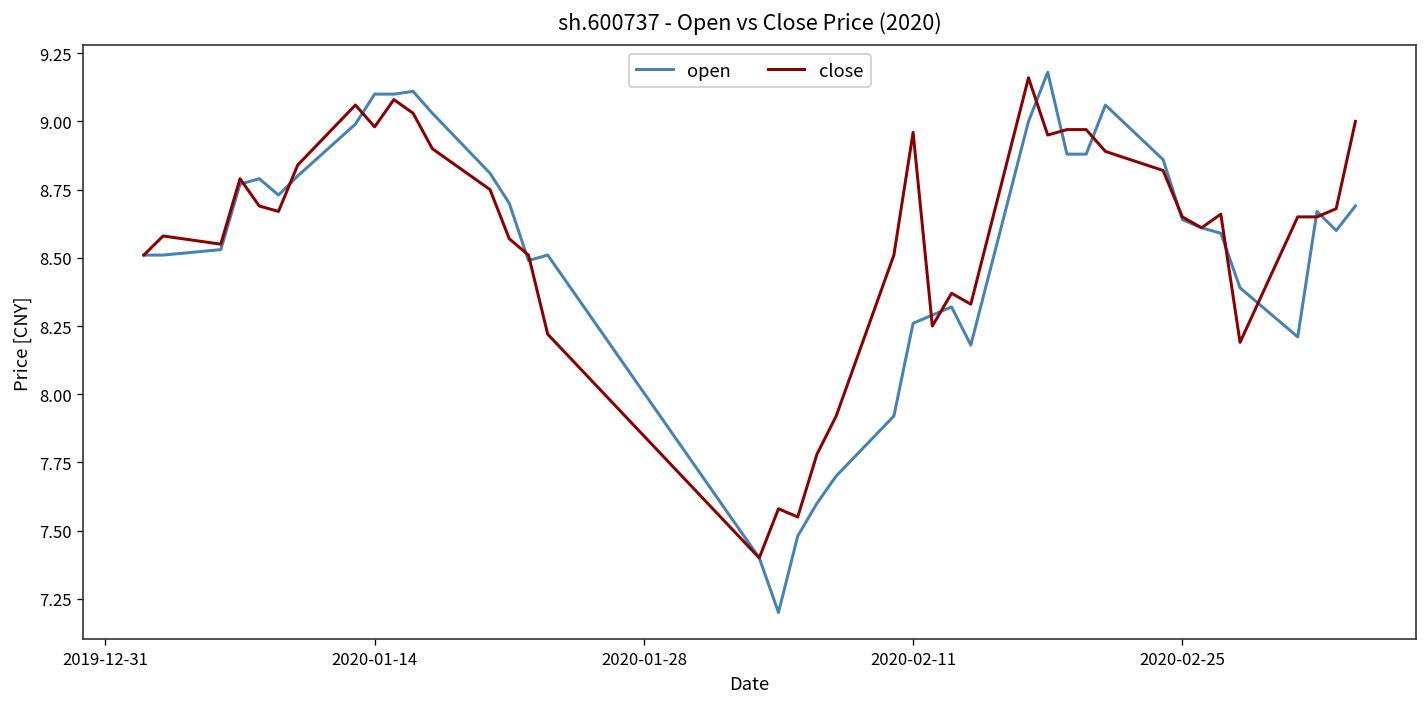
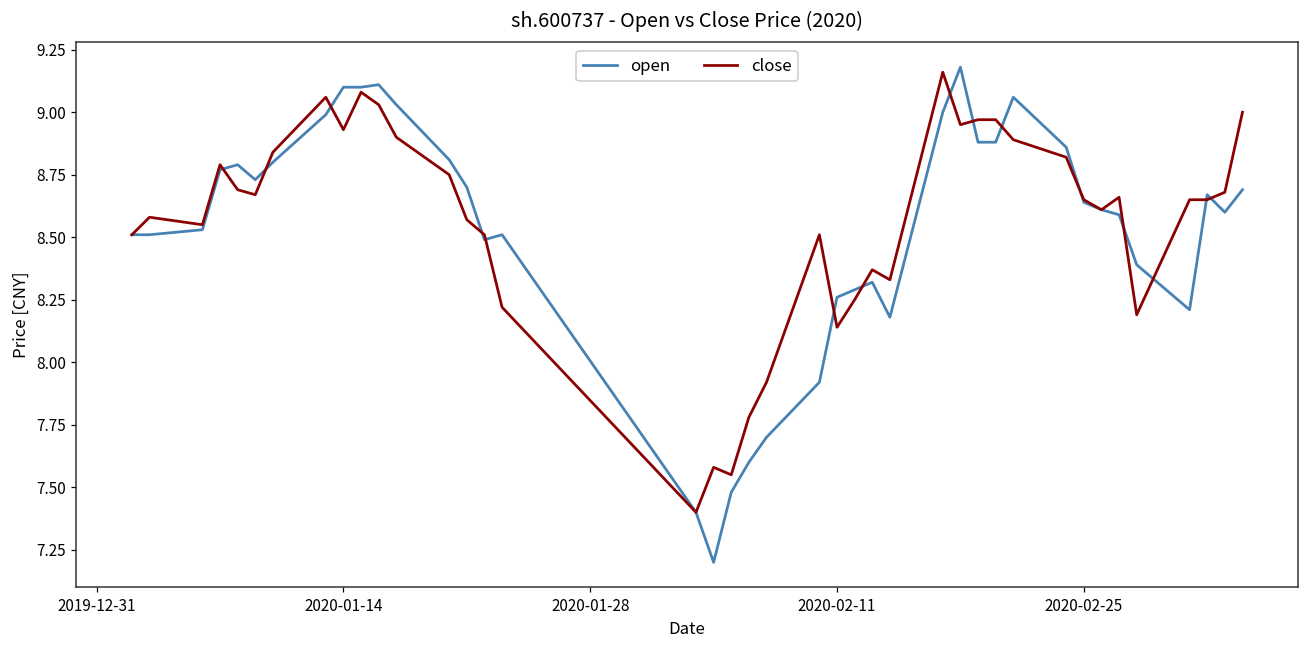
  {
    "open": {
      "2020-01-14": 9.10,
      "2020-02-11": 8.26
    },
    "close": {
-     "2020-01-14": 8.98,
-     "2020-02-11": 8.96
+     "2020-01-14": 8.93,
+     "2020-02-11": 8.14
    }
  }
